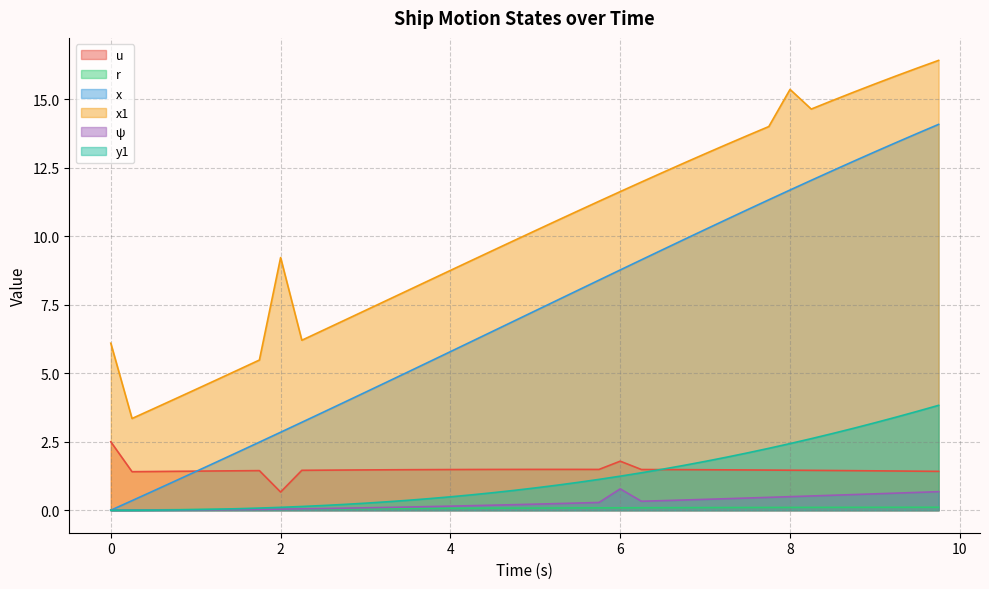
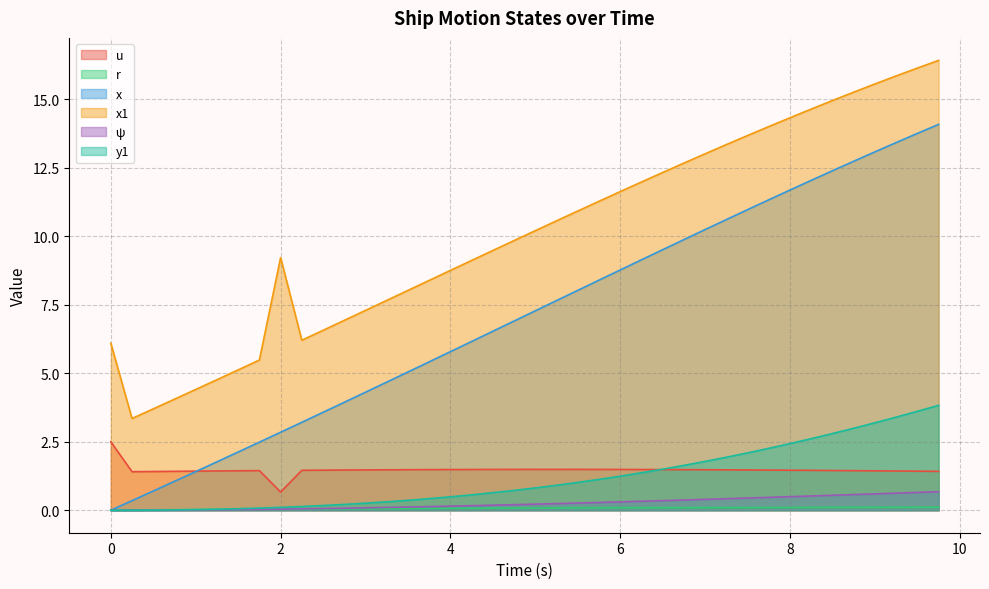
  {
    "u": {
      "0": 2.5,
      "2": 0.7,
      "4": 1.5,
-     "6": 1.8,
+     "6": 1.5,
      "8": 1.5
    },
    "x1": {
      "0": 6.1,
      "2": 9.2,
      "4": 8.8,
      "6": 11.6,
-     "8": 15.4
+     "8": 14.3
    },
    "ψ": {
-     "6": 0.8,
+     "6": 0.3,
      "8": 0.5
    }
  }
